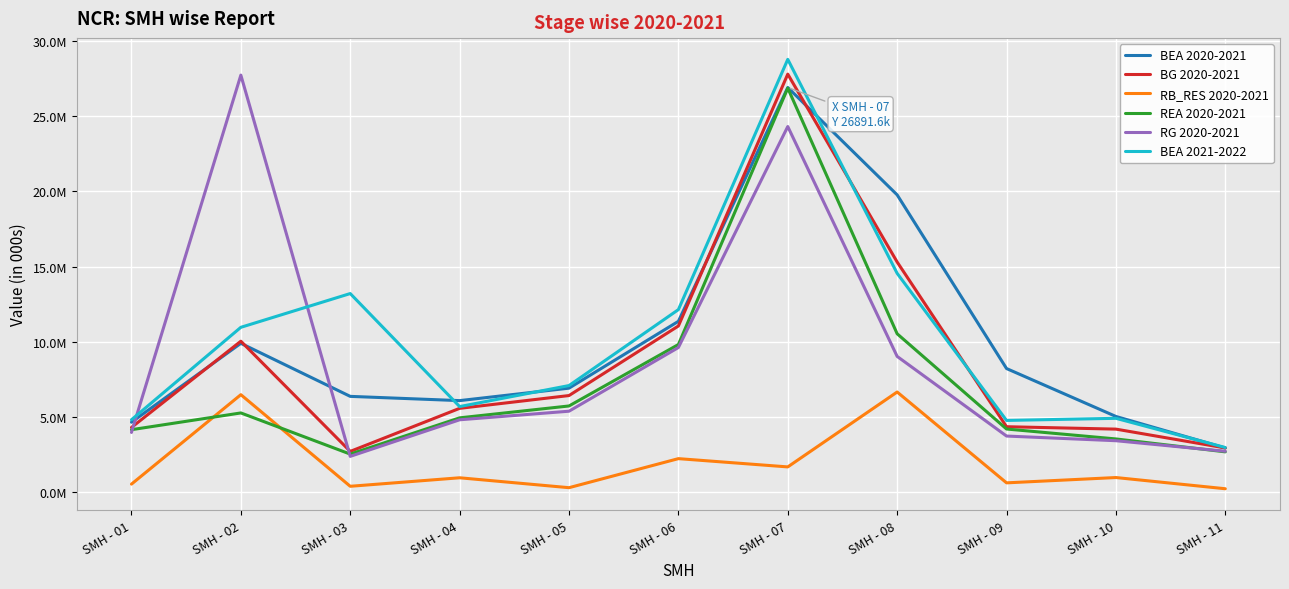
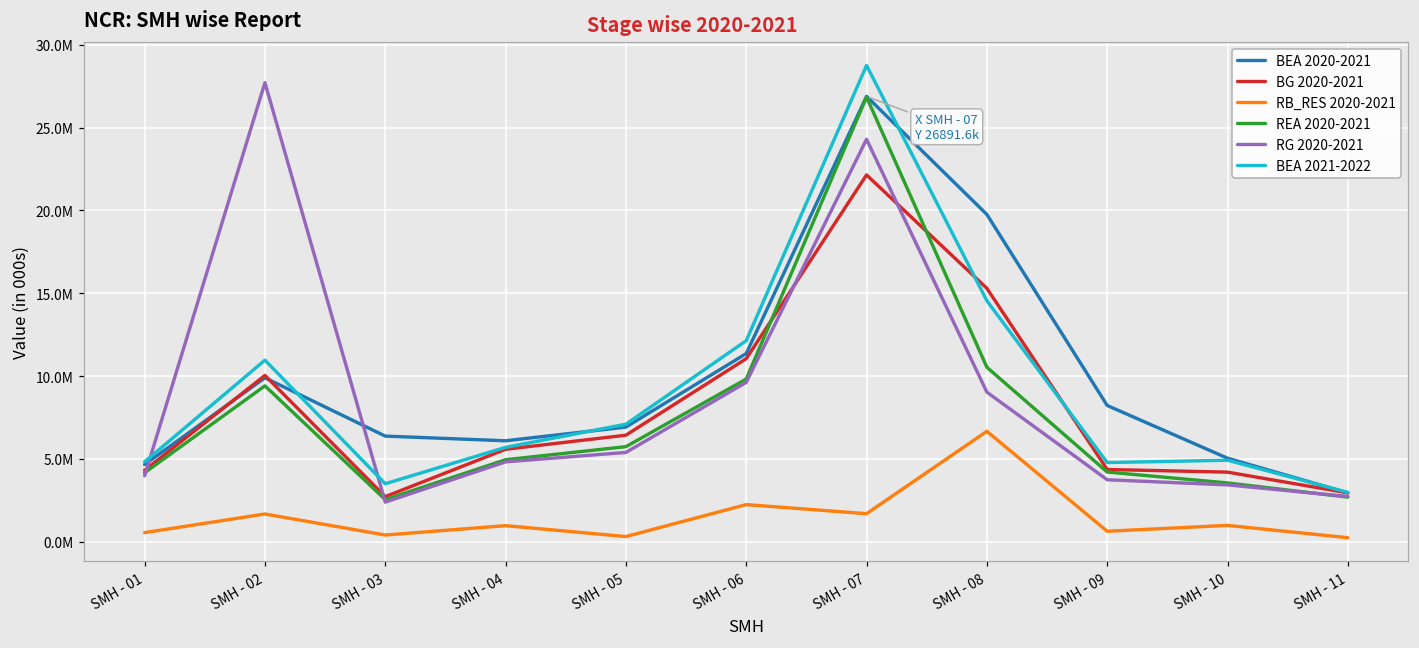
  {
    "BEA 2020-2021": {
      "SMH - 03": 6400000,
      "SMH - 04": 6100000,
      "SMH - 05": 6900000,
      "SMH - 06": 11400000,
      "SMH - 08": 19800000,
      "SMH - 09": 8200000
    },
    "BG 2020-2021": {
      "SMH - 03": 2700000,
      "SMH - 05": 6400000,
      "SMH - 06": 11100000,
-     "SMH - 07": 27800000,
+     "SMH - 07": 22100000,
      "SMH - 08": 15300000,
      "SMH - 10": 4200000
    },
    "RB_RES 2020-2021": {
      "SMH - 01": 500000,
-     "SMH - 02": 6500000,
+     "SMH - 02": 1700000,
      "SMH - 03": 400000,
      "SMH - 04": 1000000,
      "SMH - 05": 300000,
      "SMH - 06": 2200000,
      "SMH - 07": 1700000,
      "SMH - 08": 6700000,
      "SMH - 09": 600000,
      "SMH - 10": 1000000,
      "SMH - 11": 200000
    },
    "REA 2020-2021": {
-     "SMH - 02": 5300000,
+     "SMH - 02": 9400000,
      "SMH - 05": 5700000,
      "SMH - 06": 9800000,
      "SMH - 08": 10500000
    },
    "RG 2020-2021": {
      "SMH - 01": 4000000,
      "SMH - 02": 27700000,
      "SMH - 05": 5400000,
      "SMH - 06": 9600000,
      "SMH - 08": 9000000,
      "SMH - 09": 3700000
    },
    "BEA 2021-2022": {
      "SMH - 02": 11000000,
-     "SMH - 03": 13200000,
+     "SMH - 03": 3500000,
      "SMH - 05": 7100000,
      "SMH - 06": 12100000,
      "SMH - 07": 28800000,
      "SMH - 08": 14500000,
      "SMH - 09": 4800000
    }
  }
